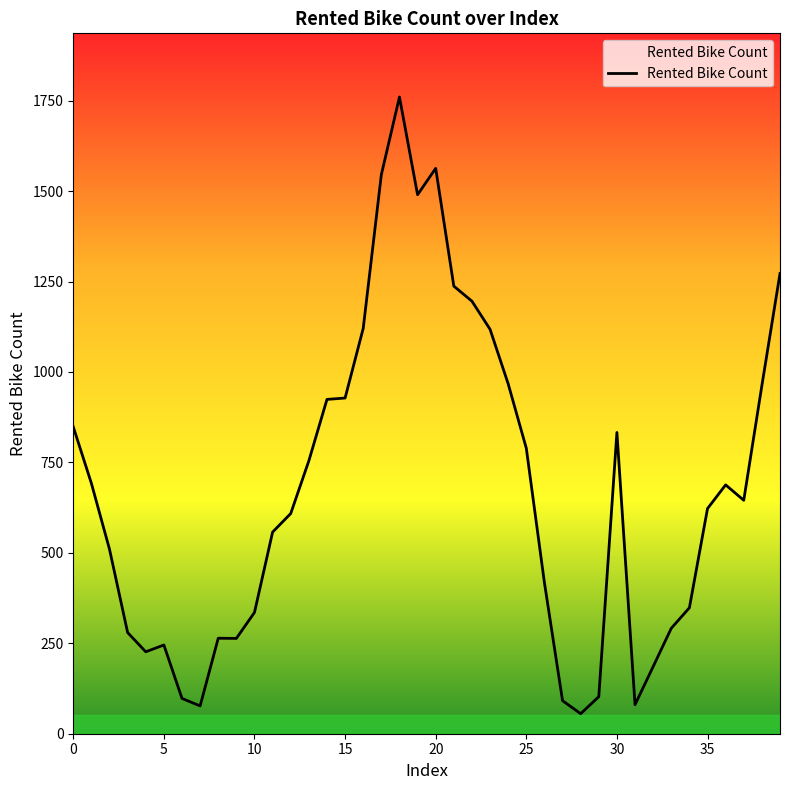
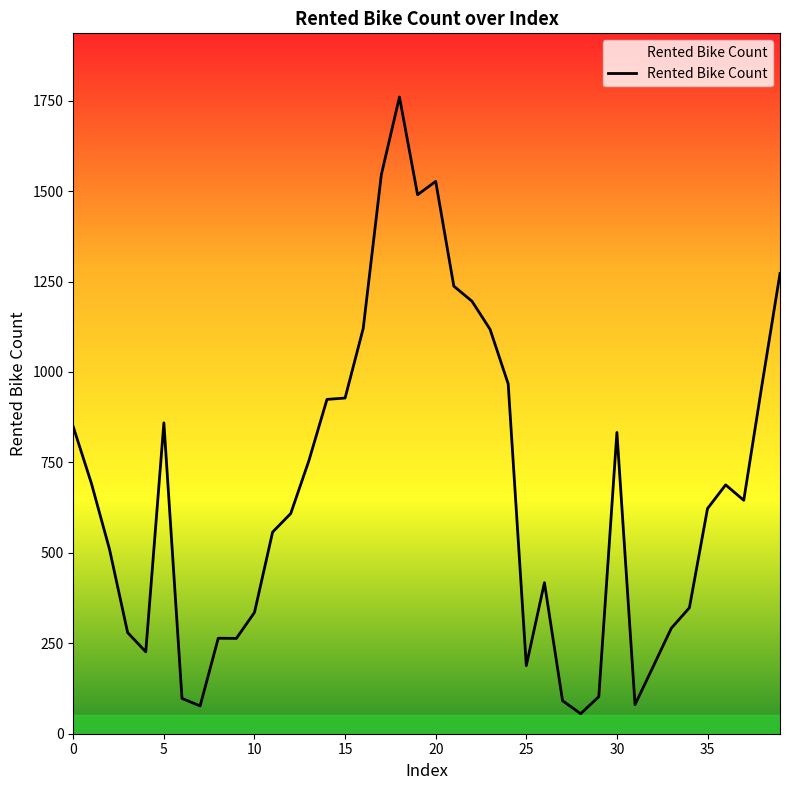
  {
    "0": 850,
-   "5": 250,
+   "5": 860,
    "10": 340,
    "15": 930,
-   "20": 1560,
-   "25": 790,
+   "20": 1530,
+   "25": 190,
    "30": 830,
    "35": 620
  }
